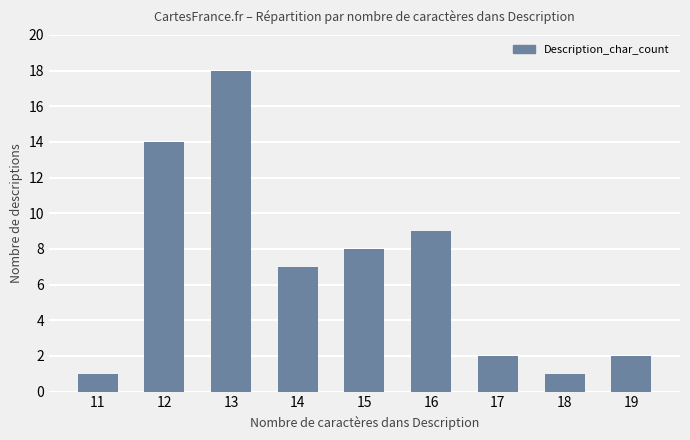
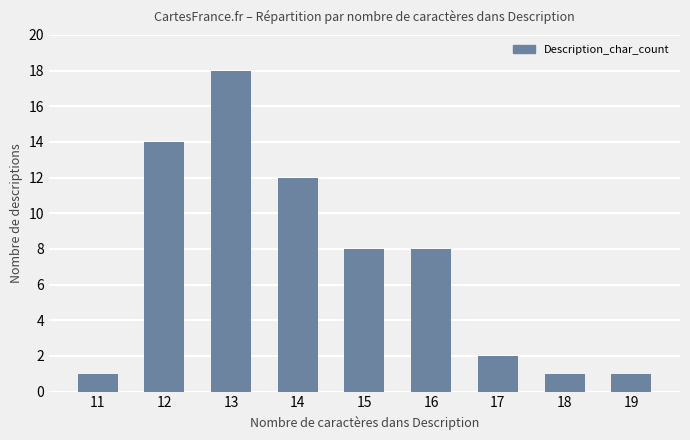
  {
    "11": 1,
    "12": 14,
    "13": 18,
-   "14": 7,
+   "14": 12,
    "15": 8,
-   "16": 9,
+   "16": 8,
    "17": 2,
    "18": 1,
-   "19": 2
+   "19": 1
  }
